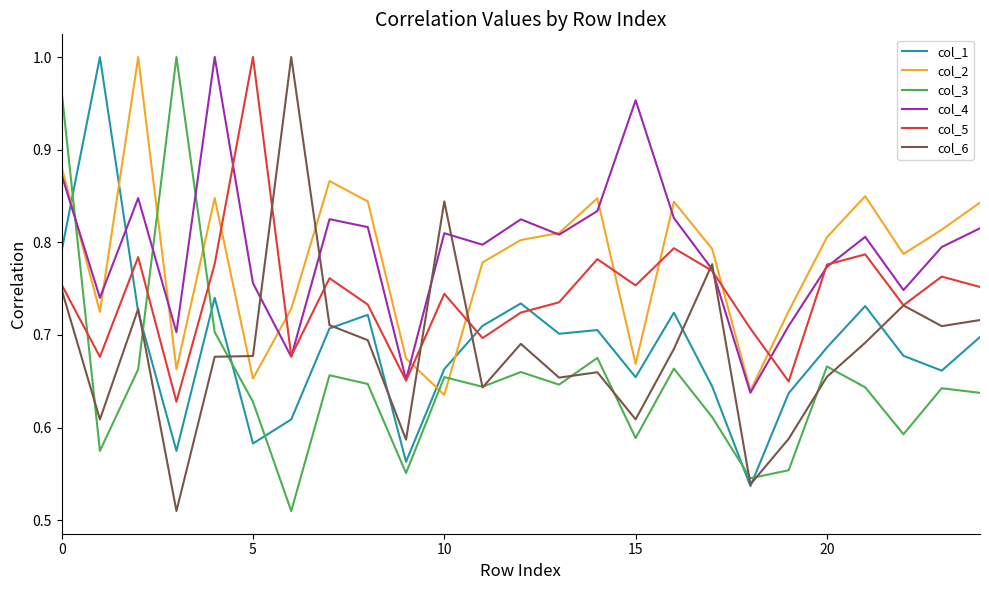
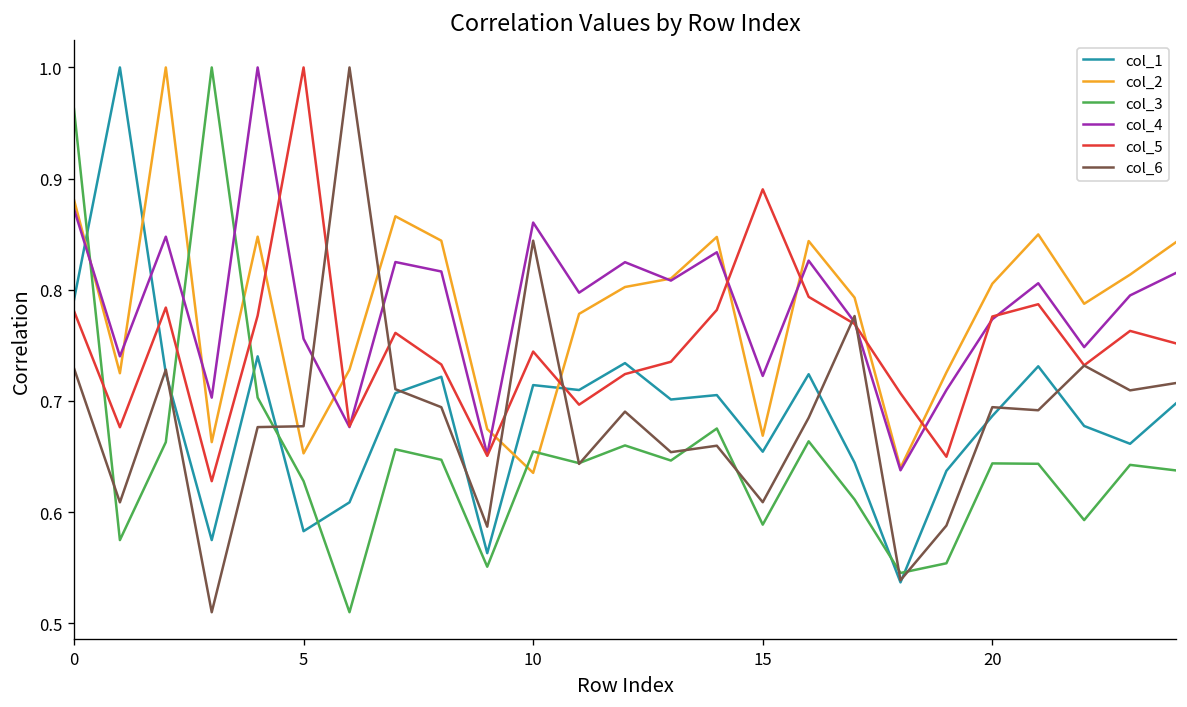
  {
    "col_1": {
      "0": 0.79,
      "5": 0.58,
-     "10": 0.66,
+     "10": 0.71,
      "15": 0.65,
      "20": 0.69
    },
    "col_2": {
      "0": 0.88,
      "5": 0.65,
      "10": 0.64,
      "15": 0.67,
      "20": 0.81
    },
    "col_3": {
      "0": 0.96,
      "5": 0.63,
      "10": 0.65,
      "15": 0.59,
-     "20": 0.67
+     "20": 0.64
    },
    "col_4": {
      "0": 0.87,
      "5": 0.76,
-     "10": 0.81,
-     "15": 0.95
+     "10": 0.86,
+     "15": 0.72
    },
    "col_5": {
-     "0": 0.75,
+     "0": 0.78,
      "5": 1.00,
      "10": 0.74,
-     "15": 0.75
+     "15": 0.89
    },
    "col_6": {
-     "0": 0.75,
+     "0": 0.73,
      "5": 0.68,
      "10": 0.84,
      "15": 0.61,
-     "20": 0.65
+     "20": 0.69
    }
  }
